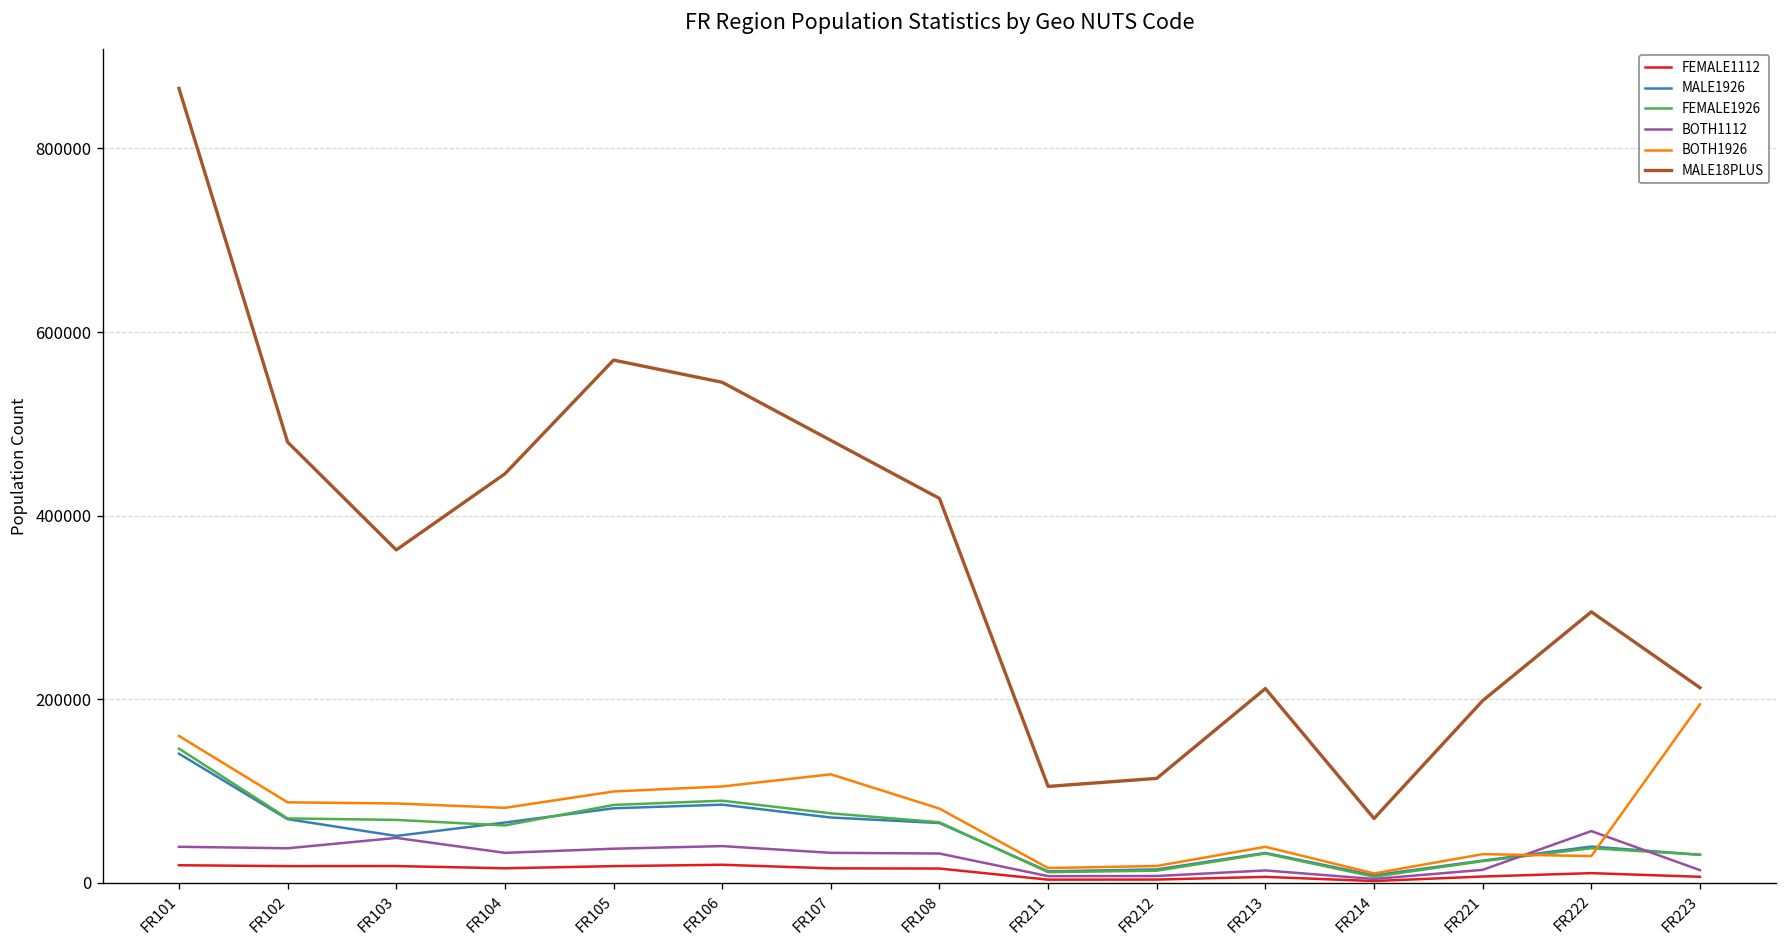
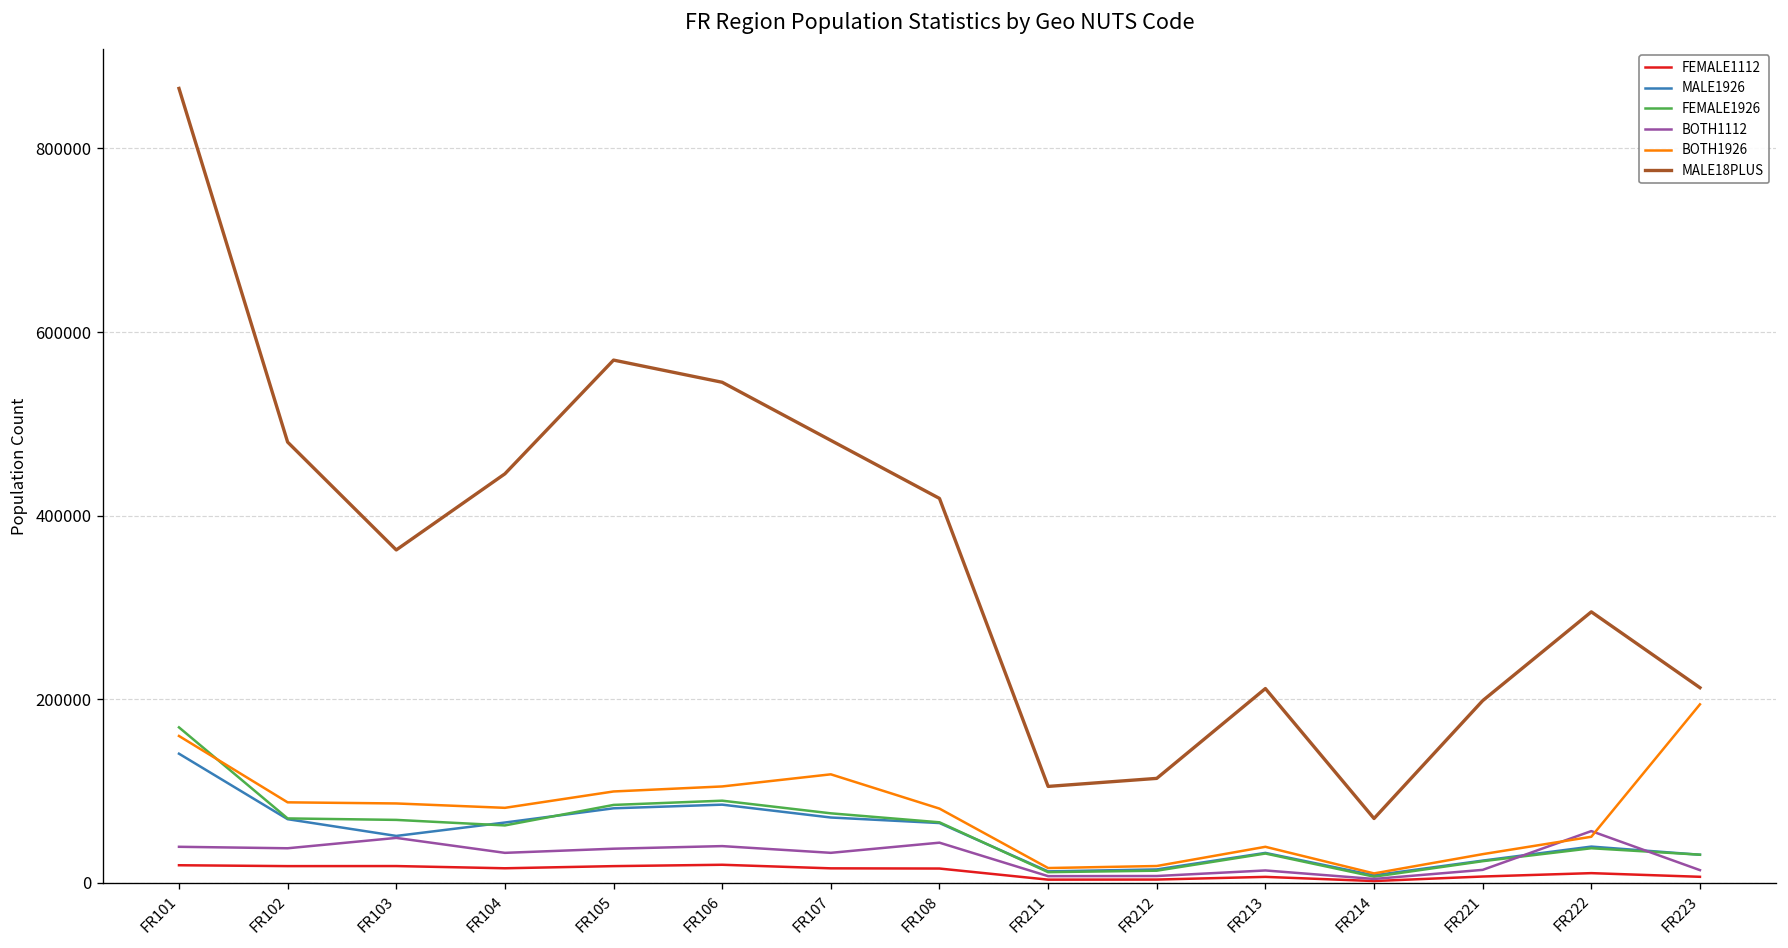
  {
    "FEMALE1112": {
      "FR101": 20000,
      "FR102": 20000,
      "FR103": 20000,
      "FR104": 20000,
      "FR105": 20000,
      "FR106": 20000,
      "FR107": 20000,
      "FR108": 20000,
      "FR211": 0,
      "FR212": 0,
      "FR213": 10000,
      "FR221": 10000,
      "FR222": 10000,
      "FR223": 10000
    },
    "MALE1926": {
      "FR101": 140000,
      "FR105": 80000,
      "FR106": 90000,
      "FR107": 70000
    },
    "FEMALE1926": {
-     "FR101": 150000,
+     "FR101": 170000,
      "FR103": 70000,
      "FR105": 90000,
      "FR106": 90000,
      "FR107": 80000
    },
    "BOTH1112": {
      "FR101": 40000,
      "FR102": 40000,
      "FR104": 30000,
      "FR105": 40000,
      "FR106": 40000,
      "FR107": 30000,
-     "FR108": 30000,
+     "FR108": 40000,
      "FR211": 10000,
      "FR212": 10000,
      "FR213": 10000,
      "FR221": 10000,
      "FR222": 60000,
      "FR223": 10000
    },
    "BOTH1926": {
      "FR101": 160000,
      "FR102": 90000,
      "FR103": 90000,
      "FR104": 80000,
      "FR105": 100000,
      "FR106": 110000,
      "FR107": 120000,
      "FR108": 80000,
      "FR211": 20000,
      "FR212": 20000,
      "FR213": 40000,
      "FR221": 30000,
-     "FR222": 30000,
+     "FR222": 50000,
      "FR223": 190000
    },
    "MALE18PLUS": {
      "FR101": 870000,
      "FR102": 480000,
      "FR103": 360000,
      "FR104": 450000,
      "FR105": 570000,
      "FR106": 550000,
      "FR107": 480000,
      "FR108": 420000,
      "FR211": 110000,
      "FR212": 110000,
      "FR213": 210000,
      "FR214": 70000,
      "FR221": 200000,
      "FR222": 300000,
      "FR223": 210000
    }
  }
